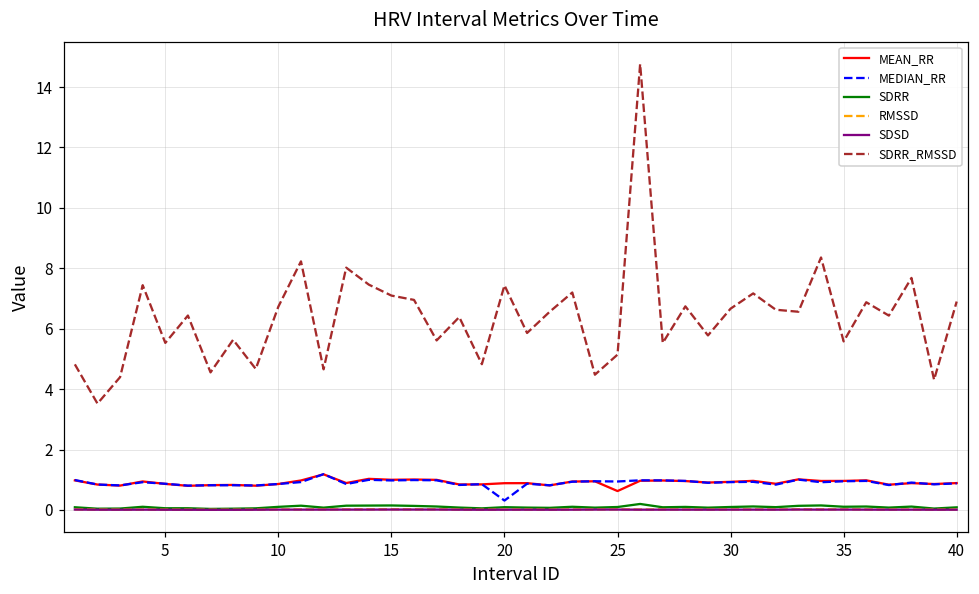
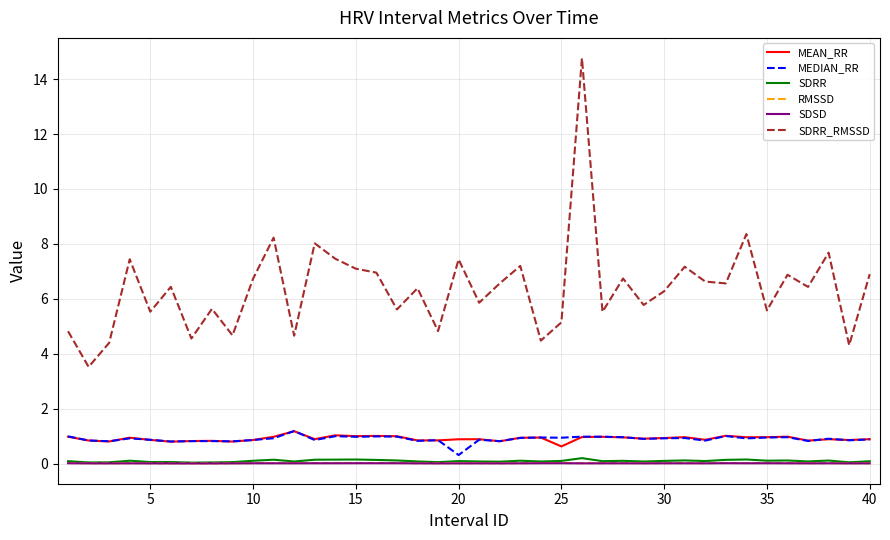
  {
    "MEAN_RR": {
      "20": 0.9,
      "25": 0.6
    },
    "MEDIAN_RR": {
      "20": 0.3,
      "25": 0.9
    },
    "SDRR": {
      "15": 0.1
    },
    "SDRR_RMSSD": {
      "5": 5.5,
      "10": 6.7,
      "15": 7.1,
      "20": 7.4,
      "25": 5.1,
-     "30": 6.7,
+     "30": 6.3,
      "35": 5.6,
      "40": 6.9
    }
  }
